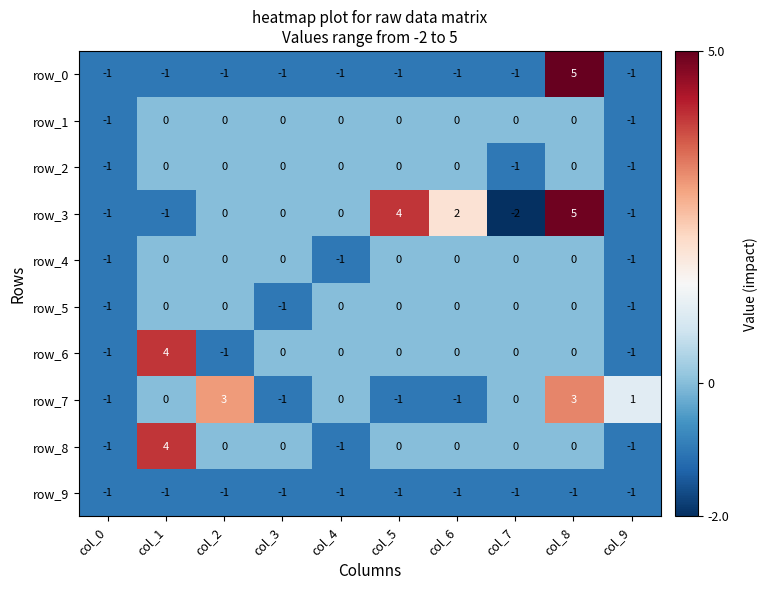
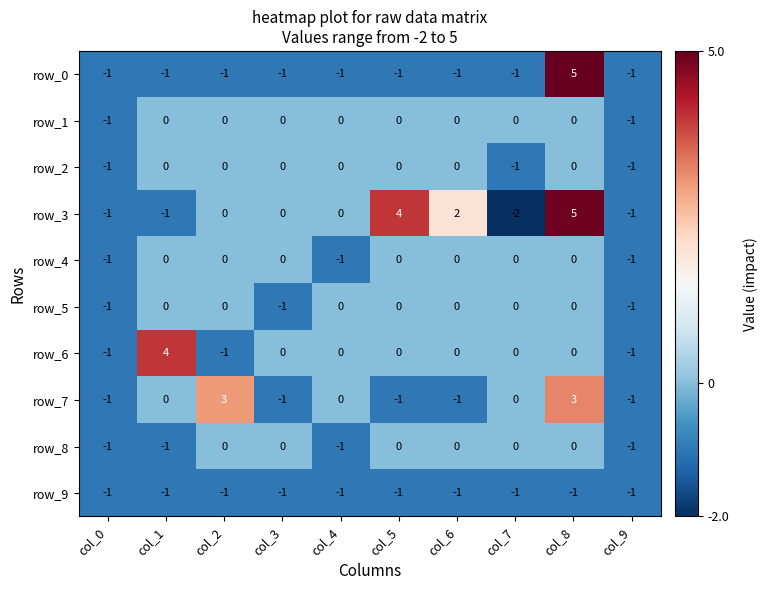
  {
    "row_0": {
      "col_0": -1,
      "col_1": -1,
      "col_2": -1,
      "col_3": -1,
      "col_4": -1,
      "col_5": -1,
      "col_6": -1,
      "col_7": -1,
      "col_8": 5,
      "col_9": -1
    },
    "row_1": {
      "col_0": -1,
      "col_1": 0,
      "col_2": 0,
      "col_3": 0,
      "col_4": 0,
      "col_5": 0,
      "col_6": 0,
      "col_7": 0,
      "col_8": 0,
      "col_9": -1
    },
    "row_2": {
      "col_0": -1,
      "col_1": 0,
      "col_2": 0,
      "col_3": 0,
      "col_4": 0,
      "col_5": 0,
      "col_6": 0,
      "col_7": -1,
      "col_8": 0,
      "col_9": -1
    },
    "row_3": {
      "col_0": -1,
      "col_1": -1,
      "col_2": 0,
      "col_3": 0,
      "col_4": 0,
      "col_5": 4,
      "col_6": 2,
      "col_7": -2,
      "col_8": 5,
      "col_9": -1
    },
    "row_4": {
      "col_0": -1,
      "col_1": 0,
      "col_2": 0,
      "col_3": 0,
      "col_4": -1,
      "col_5": 0,
      "col_6": 0,
      "col_7": 0,
      "col_8": 0,
      "col_9": -1
    },
    "row_5": {
      "col_0": -1,
      "col_1": 0,
      "col_2": 0,
      "col_3": -1,
      "col_4": 0,
      "col_5": 0,
      "col_6": 0,
      "col_7": 0,
      "col_8": 0,
      "col_9": -1
    },
    "row_6": {
      "col_0": -1,
      "col_1": 4,
      "col_2": -1,
      "col_3": 0,
      "col_4": 0,
      "col_5": 0,
      "col_6": 0,
      "col_7": 0,
      "col_8": 0,
      "col_9": -1
    },
    "row_7": {
      "col_0": -1,
      "col_1": 0,
      "col_2": 3,
      "col_3": -1,
      "col_4": 0,
      "col_5": -1,
      "col_6": -1,
      "col_7": 0,
      "col_8": 3,
-     "col_9": 1
+     "col_9": -1
    },
    "row_8": {
      "col_0": -1,
-     "col_1": 4,
+     "col_1": -1,
      "col_2": 0,
      "col_3": 0,
      "col_4": -1,
      "col_5": 0,
      "col_6": 0,
      "col_7": 0,
      "col_8": 0,
      "col_9": -1
    },
    "row_9": {
      "col_0": -1,
      "col_1": -1,
      "col_2": -1,
      "col_3": -1,
      "col_4": -1,
      "col_5": -1,
      "col_6": -1,
      "col_7": -1,
      "col_8": -1,
      "col_9": -1
    }
  }
